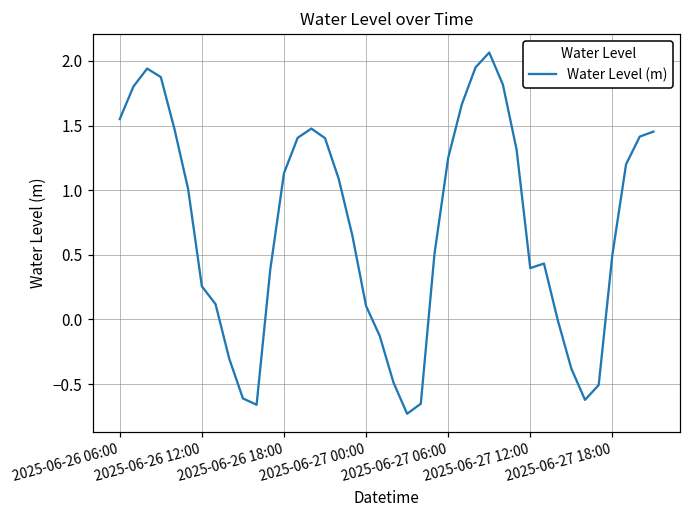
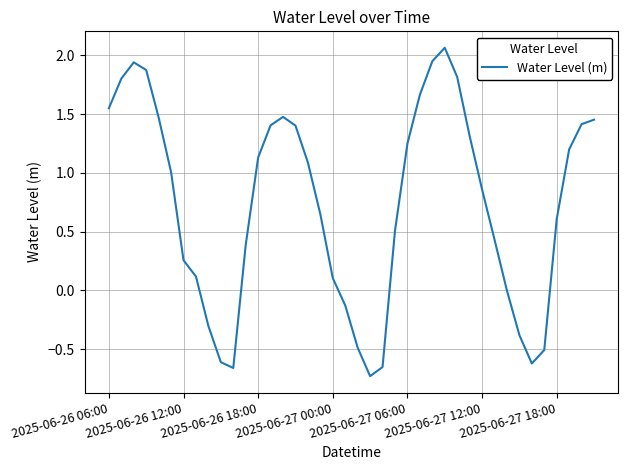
  {
    "2025-06-26 06:00": 1.55,
    "2025-06-26 12:00": 0.26,
    "2025-06-26 18:00": 1.13,
    "2025-06-27 00:00": 0.10,
    "2025-06-27 06:00": 1.25,
-   "2025-06-27 12:00": 0.40,
-   "2025-06-27 18:00": 0.50
+   "2025-06-27 12:00": 0.86,
+   "2025-06-27 18:00": 0.61
  }
